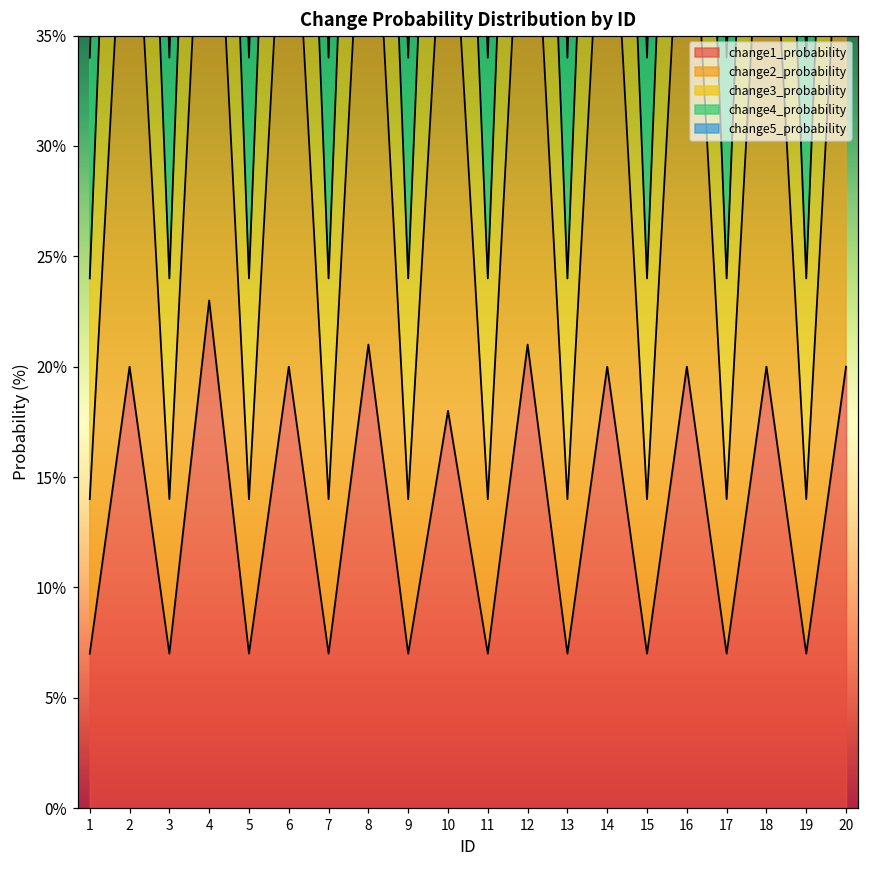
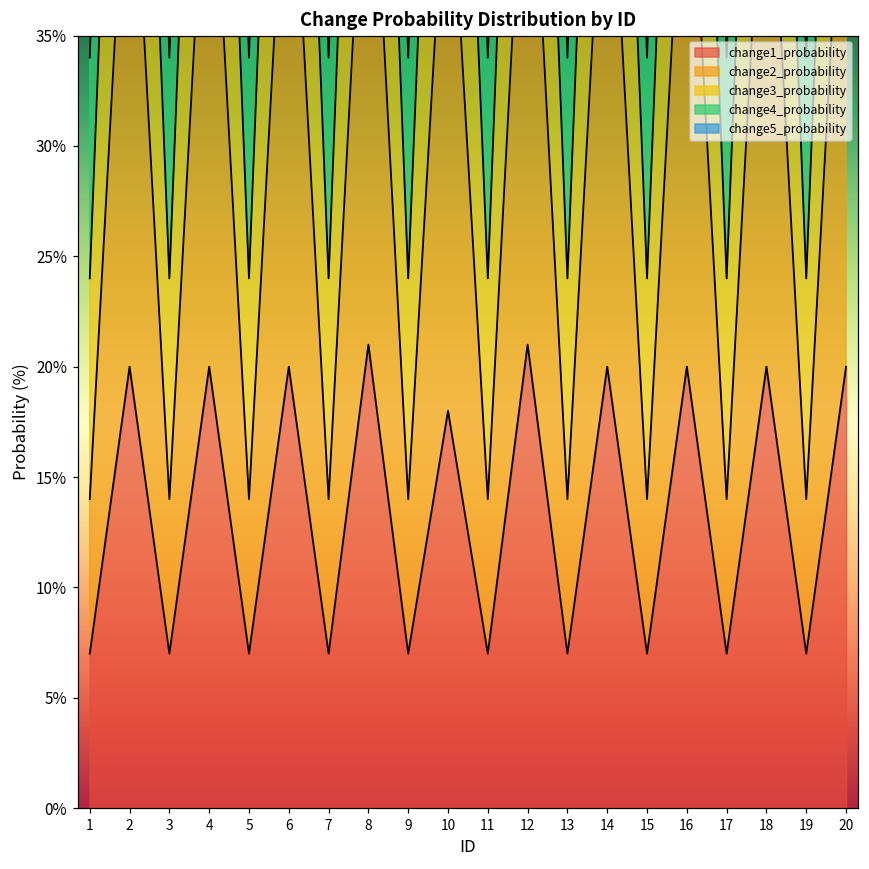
  {
    "change1_probability": {
      "1": "7%",
      "2": "20%",
      "3": "7%",
-     "4": "23%",
+     "4": "20%",
      "5": "7%",
      "6": "20%",
      "7": "7%",
      "8": "21%",
      "9": "7%",
      "10": "18%",
      "11": "7%",
      "12": "21%",
      "13": "7%",
      "14": "20%",
      "15": "7%",
      "16": "20%",
      "17": "7%",
      "18": "20%",
      "19": "7%",
      "20": "20%"
    },
    "change4_probability": {
      "1": "10%",
      "3": "10%",
      "5": "10%",
      "7": "10%",
      "9": "10%",
      "11": "10%",
      "13": "10%",
      "15": "10%"
    }
  }
